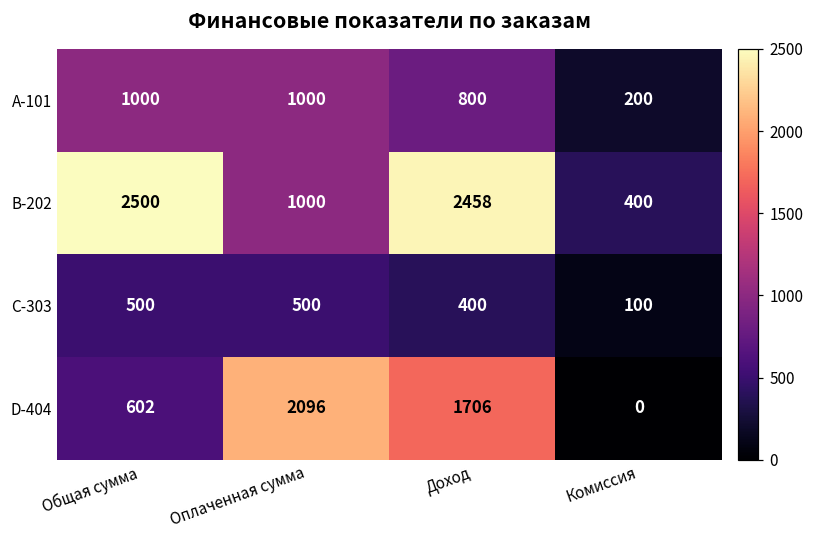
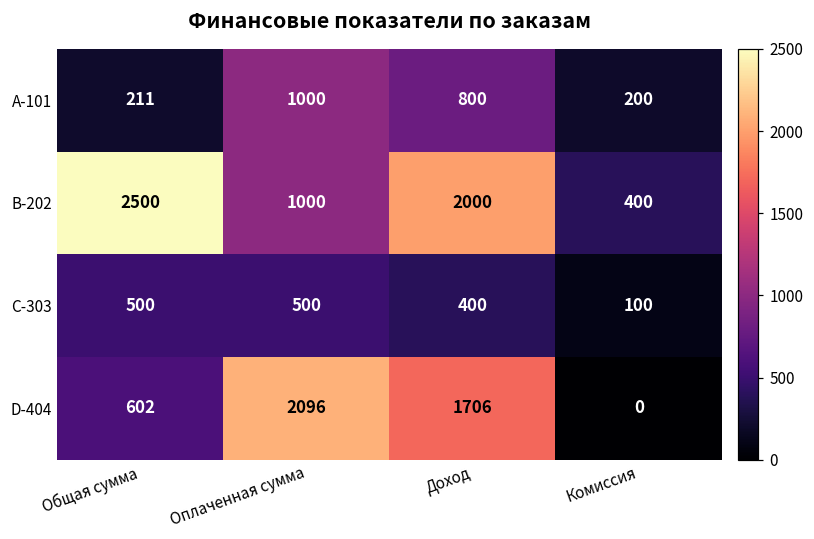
  {
    "A-101": {
-     "Общая сумма": 1000,
+     "Общая сумма": 211,
      "Оплаченная сумма": 1000,
      "Доход": 800,
      "Комиссия": 200
    },
    "B-202": {
      "Общая сумма": 2500,
      "Оплаченная сумма": 1000,
-     "Доход": 2458,
+     "Доход": 2000,
      "Комиссия": 400
    },
    "C-303": {
      "Общая сумма": 500,
      "Оплаченная сумма": 500,
      "Доход": 400,
      "Комиссия": 100
    },
    "D-404": {
      "Общая сумма": 602,
      "Оплаченная сумма": 2096,
      "Доход": 1706,
      "Комиссия": 0
    }
  }
